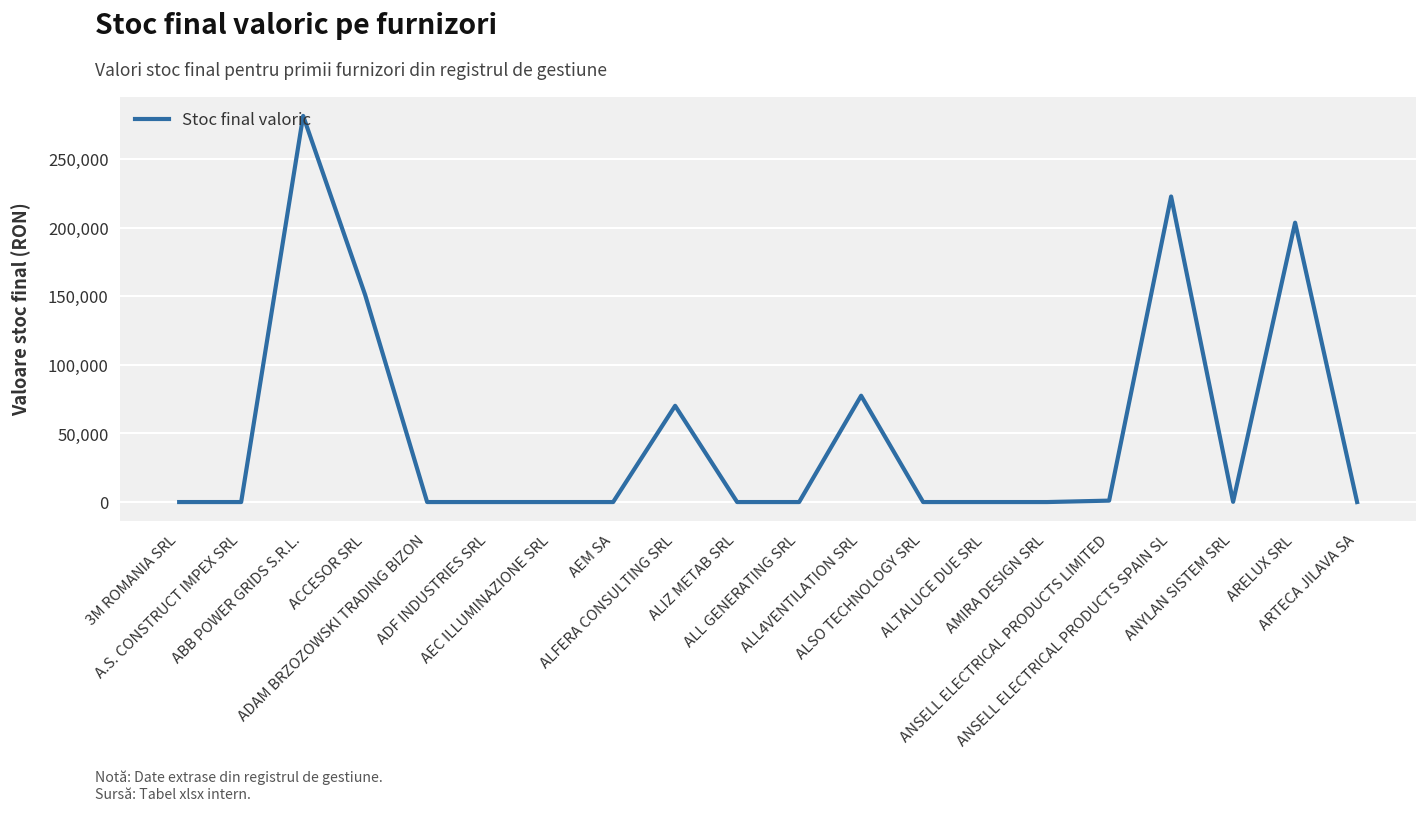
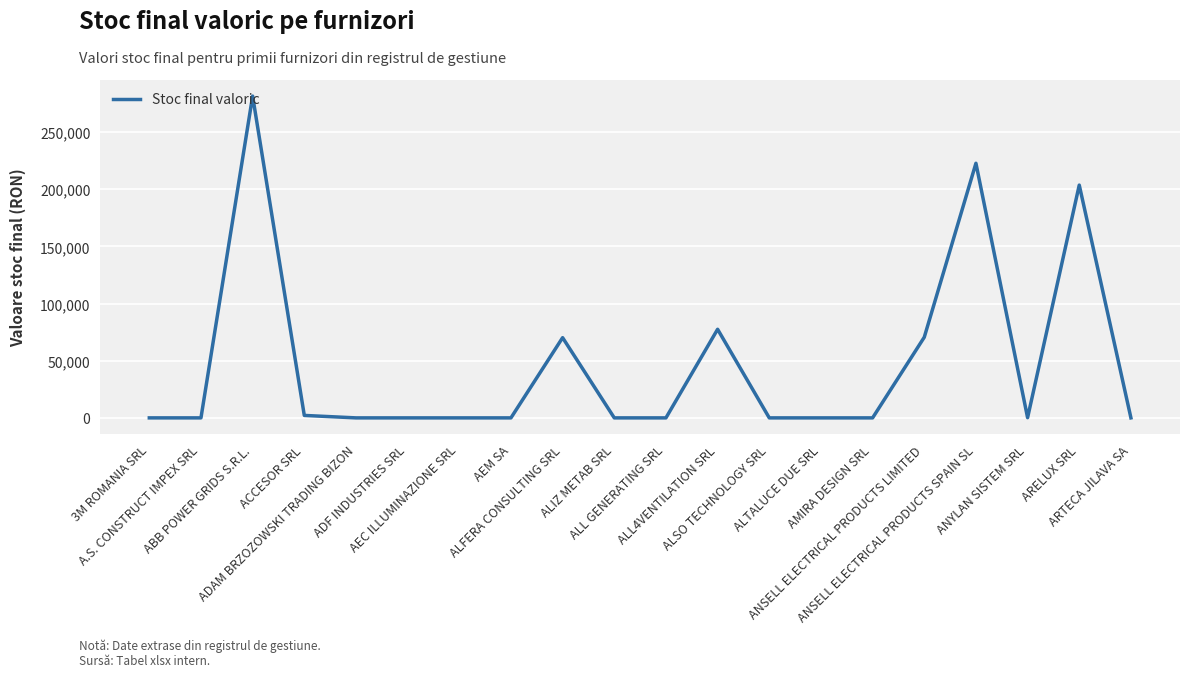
  {
    "3M ROMANIA SRL": "0",
    "A.S. CONSTRUCT IMPEX SRL": "0",
    "ABB POWER GRIDS S.R.L.": "281,000",
-   "ACCESOR SRL": "151,000",
+   "ACCESOR SRL": "2,000",
    "ADAM BRZOZOWSKI TRADING BIZON": "0",
    "ADF INDUSTRIES SRL": "0",
    "AEC ILLUMINAZIONE SRL": "0",
    "AEM SA": "0",
    "ALFERA CONSULTING SRL": "70,000",
    "ALIZ METAB SRL": "0",
    "ALL GENERATING SRL": "0",
    "ALL4VENTILATION SRL": "78,000",
    "ALSO TECHNOLOGY SRL": "0",
    "ALTALUCE DUE SRL": "0",
    "AMIRA DESIGN SRL": "0",
-   "ANSELL ELECTRICAL PRODUCTS LIMITED": "1,000",
+   "ANSELL ELECTRICAL PRODUCTS LIMITED": "71,000",
    "ANSELL ELECTRICAL PRODUCTS SPAIN SL": "223,000",
    "ANYLAN SISTEM SRL": "0",
    "ARELUX SRL": "204,000",
    "ARTECA JILAVA SA": "0"
  }
